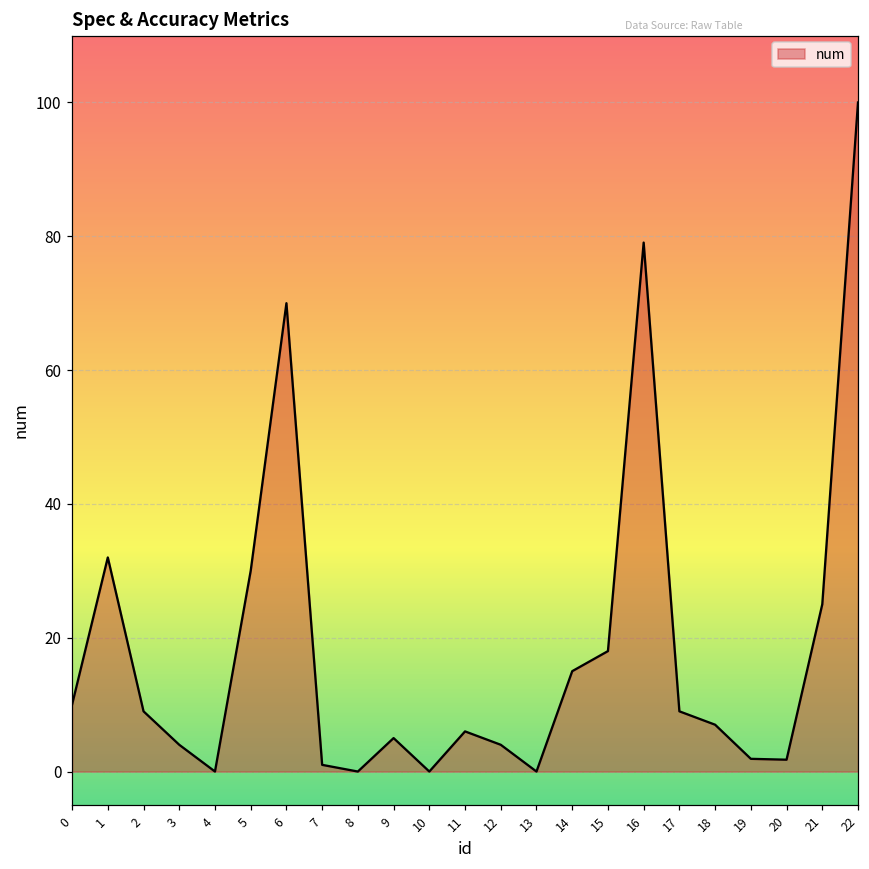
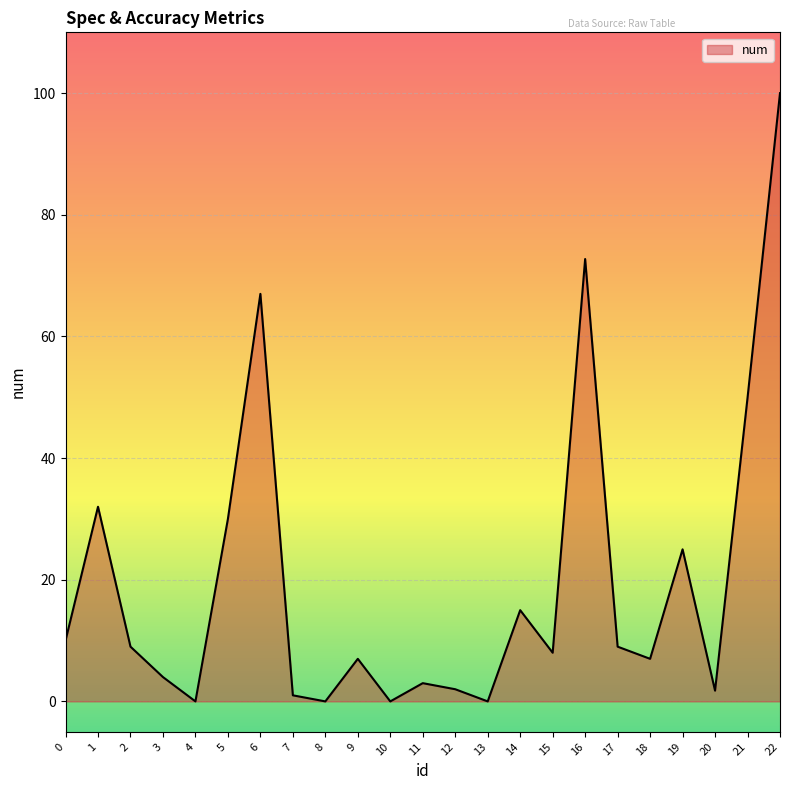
  {
    "0": 10,
    "1": 32,
    "2": 9,
    "3": 4,
    "4": 0,
    "5": 30,
-   "6": 70,
+   "6": 67,
    "7": 1,
    "8": 0,
-   "9": 5,
+   "9": 7,
    "10": 0,
-   "11": 6,
-   "12": 4,
+   "11": 3,
+   "12": 2,
    "13": 0,
    "14": 15,
-   "15": 18,
-   "16": 79,
+   "15": 8,
+   "16": 73,
    "17": 9,
    "18": 7,
-   "19": 2,
+   "19": 25,
    "20": 2,
-   "21": 25,
+   "21": 50,
    "22": 100
  }
